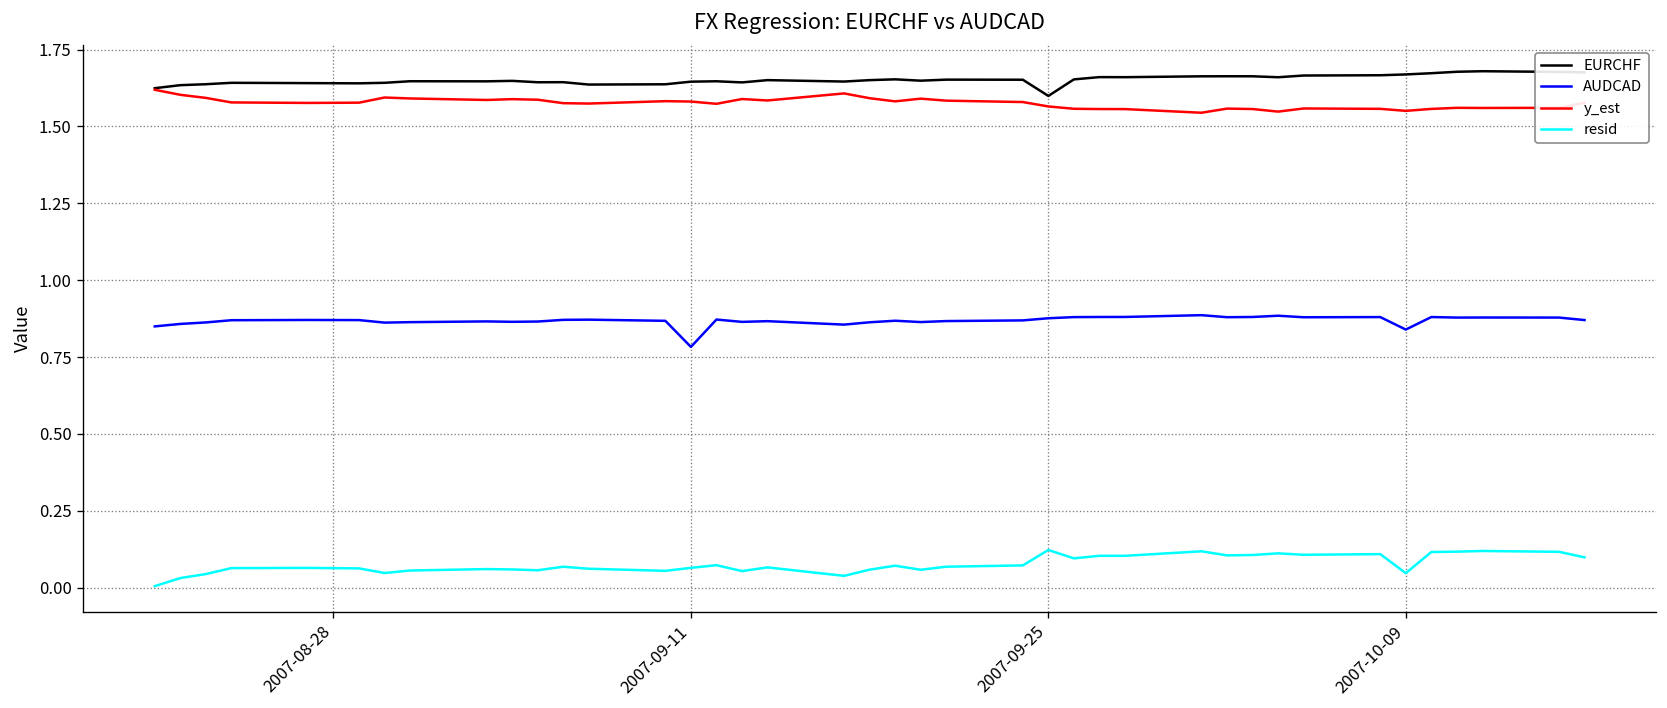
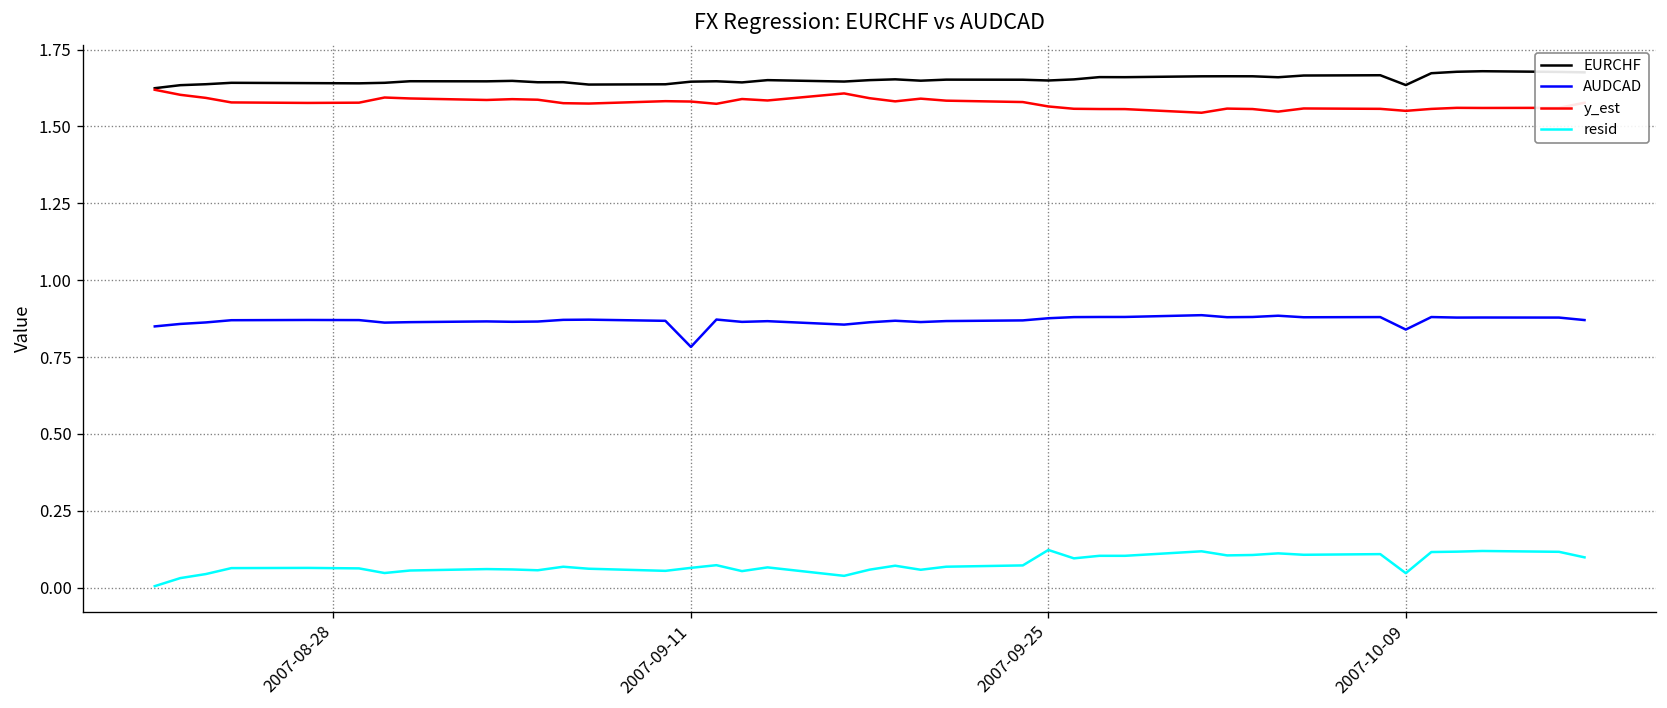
  {
    "EURCHF": {
      "2007-09-11": 1.65,
-     "2007-09-25": 1.60,
-     "2007-10-09": 1.67
+     "2007-09-25": 1.65,
+     "2007-10-09": 1.63
    },
    "AUDCAD": {
      "2007-09-11": 0.78,
      "2007-09-25": 0.88,
      "2007-10-09": 0.84
    },
    "y_est": {
      "2007-09-11": 1.58,
      "2007-09-25": 1.57,
      "2007-10-09": 1.55
    },
    "resid": {
      "2007-09-11": 0.06,
      "2007-09-25": 0.12,
      "2007-10-09": 0.05
    }
  }
